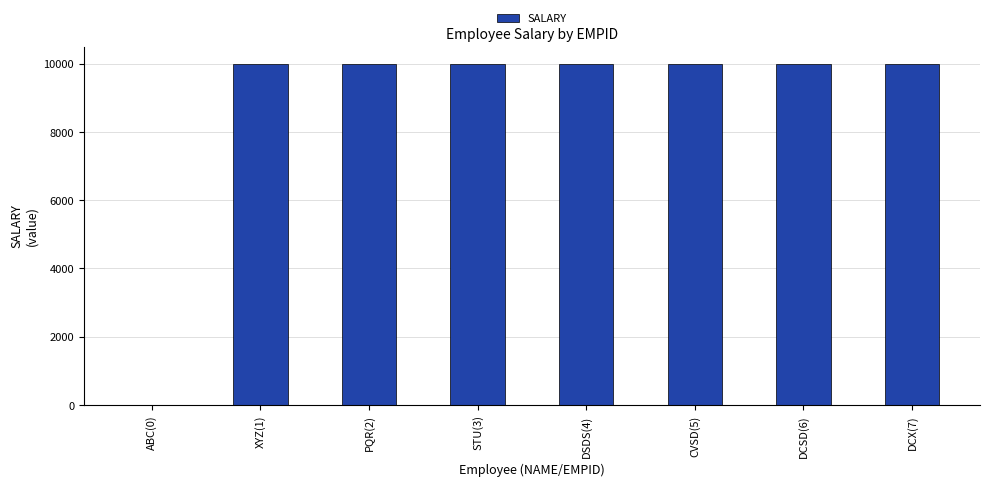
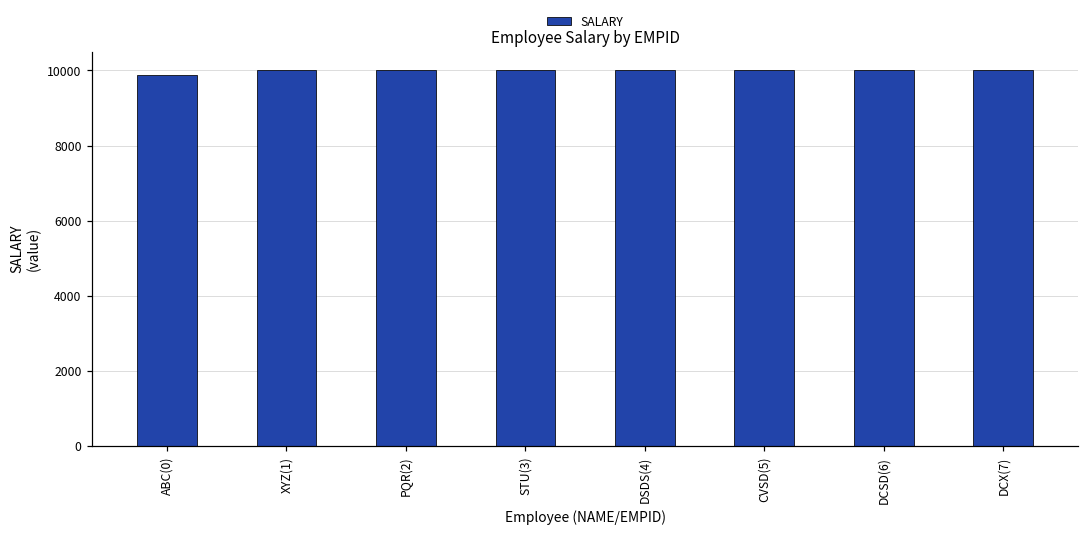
  {
-   "ABC(0)": 0,
+   "ABC(0)": 9900,
    "XYZ(1)": 10000,
    "PQR(2)": 10000,
    "STU(3)": 10000,
    "DSDS(4)": 10000,
    "CVSD(5)": 10000,
    "DCSD(6)": 10000,
    "DCX(7)": 10000
  }
